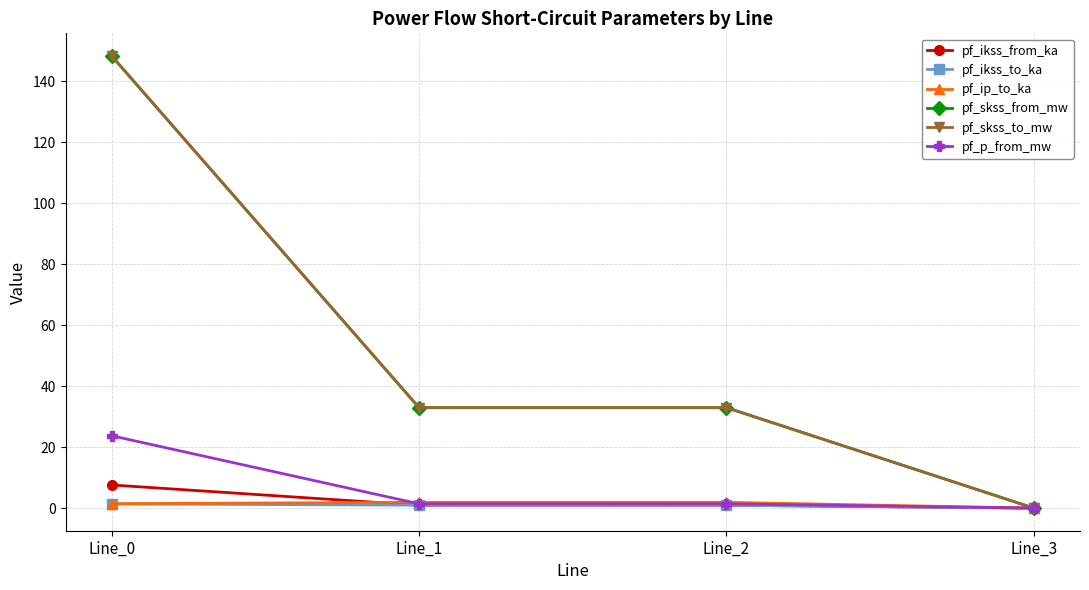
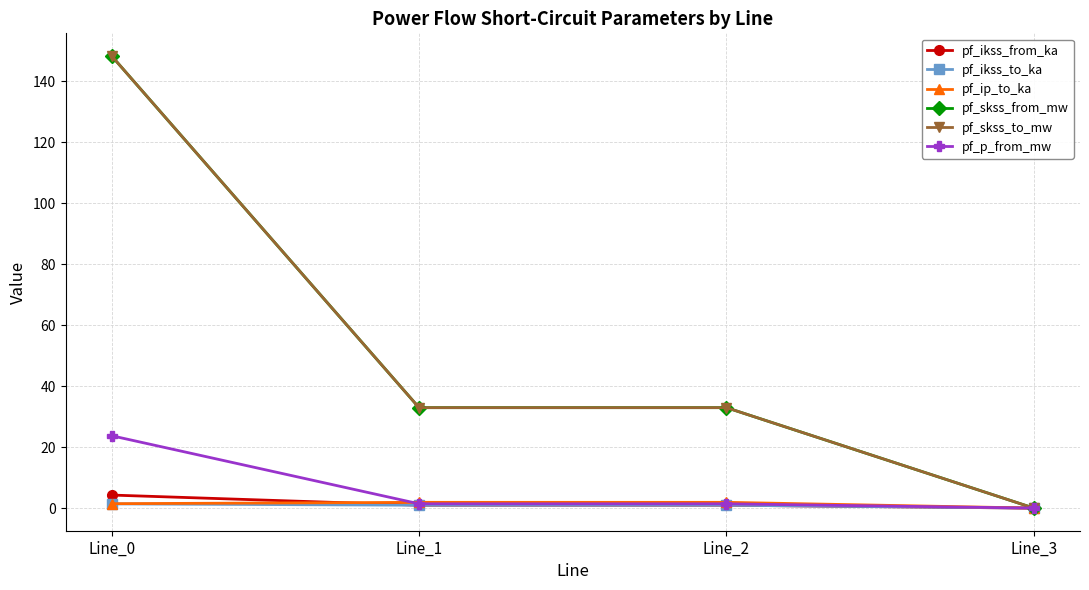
  {
    "pf_ikss_from_ka": {
-     "Line_0": 8
+     "Line_0": 4
    },
    "pf_skss_to_mw": {
      "Line_0": 148,
      "Line_1": 33,
      "Line_2": 33
    },
    "pf_p_from_mw": {
      "Line_0": 24
    }
  }
